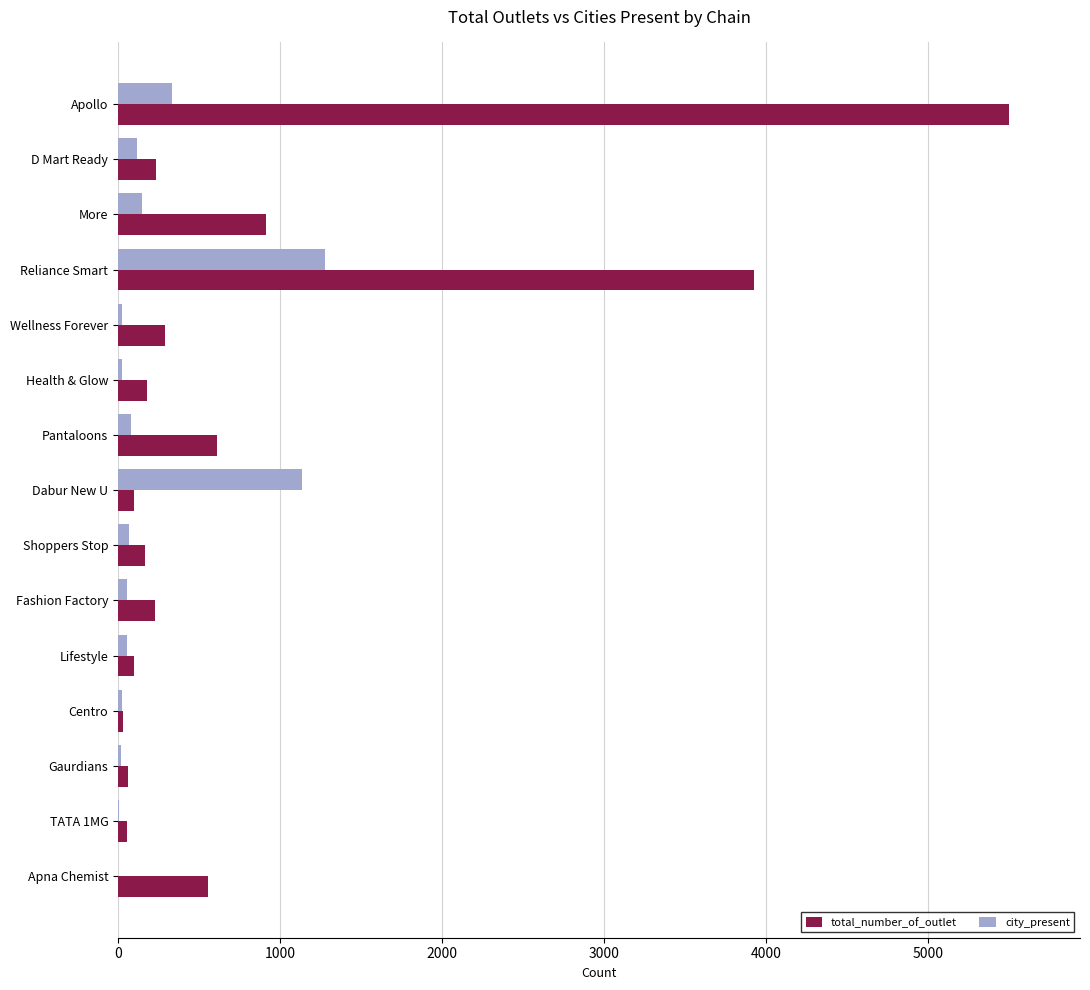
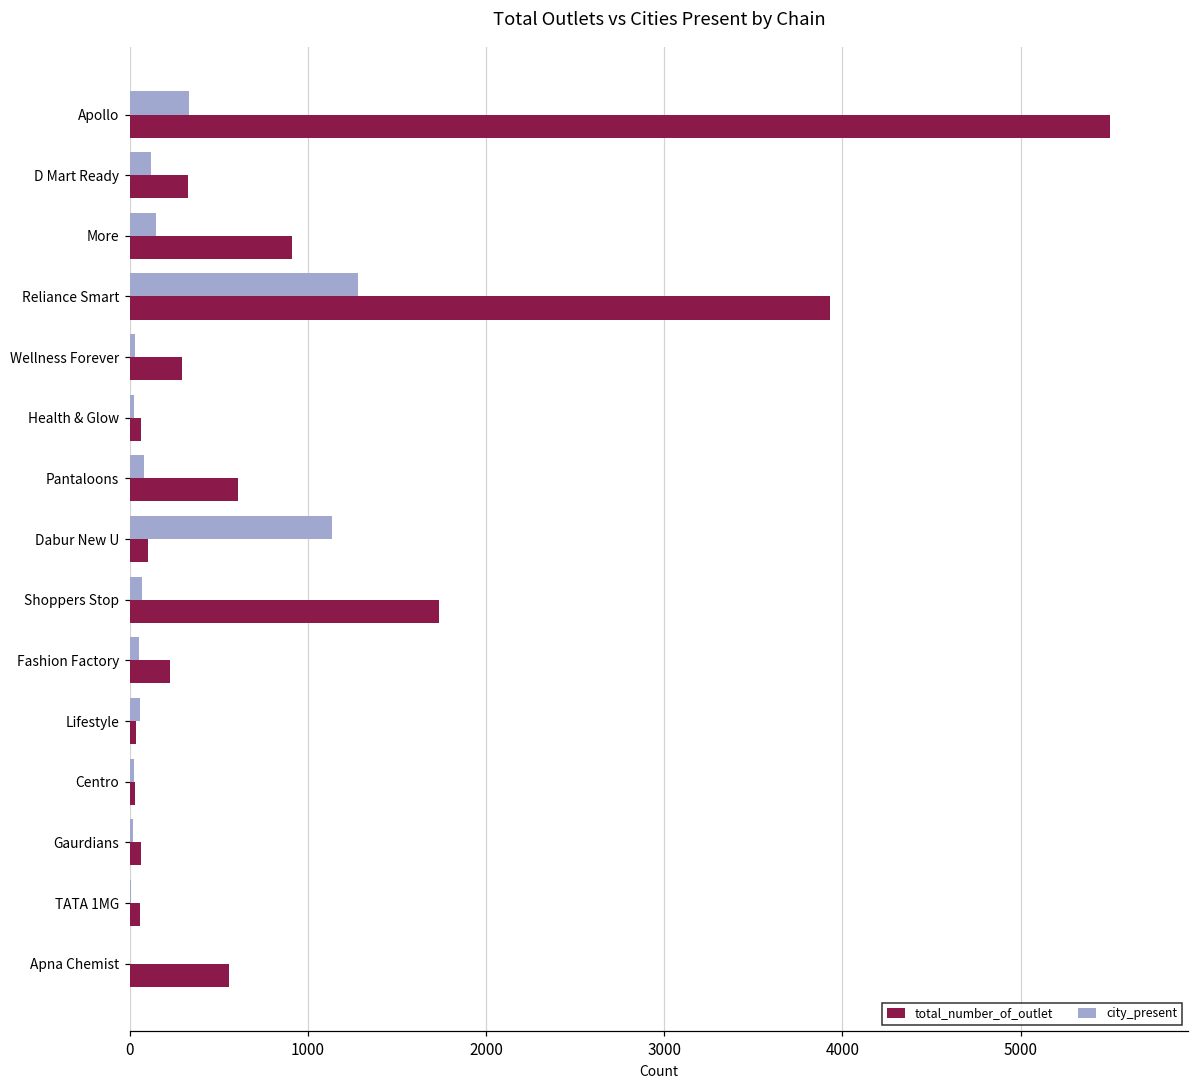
  {
    "total_number_of_outlet": {
      "Apollo": 5500,
-     "D Mart Ready": 230,
+     "D Mart Ready": 330,
      "More": 910,
      "Reliance Smart": 3930,
      "Wellness Forever": 290,
-     "Health & Glow": 180,
+     "Health & Glow": 70,
      "Pantaloons": 610,
      "Dabur New U": 100,
-     "Shoppers Stop": 170,
+     "Shoppers Stop": 1740,
      "Fashion Factory": 230,
-     "Lifestyle": 100,
+     "Lifestyle": 40,
      "Centro": 30,
      "Gaurdians": 70,
      "TATA 1MG": 60,
      "Apna Chemist": 560
    },
    "city_present": {
      "Apollo": 340,
      "D Mart Ready": 120,
      "More": 150,
      "Reliance Smart": 1280,
      "Wellness Forever": 30,
      "Health & Glow": 20,
      "Pantaloons": 80,
      "Dabur New U": 1140,
      "Shoppers Stop": 70,
      "Fashion Factory": 50,
      "Lifestyle": 60,
      "Centro": 20,
      "Gaurdians": 20
    }
  }
